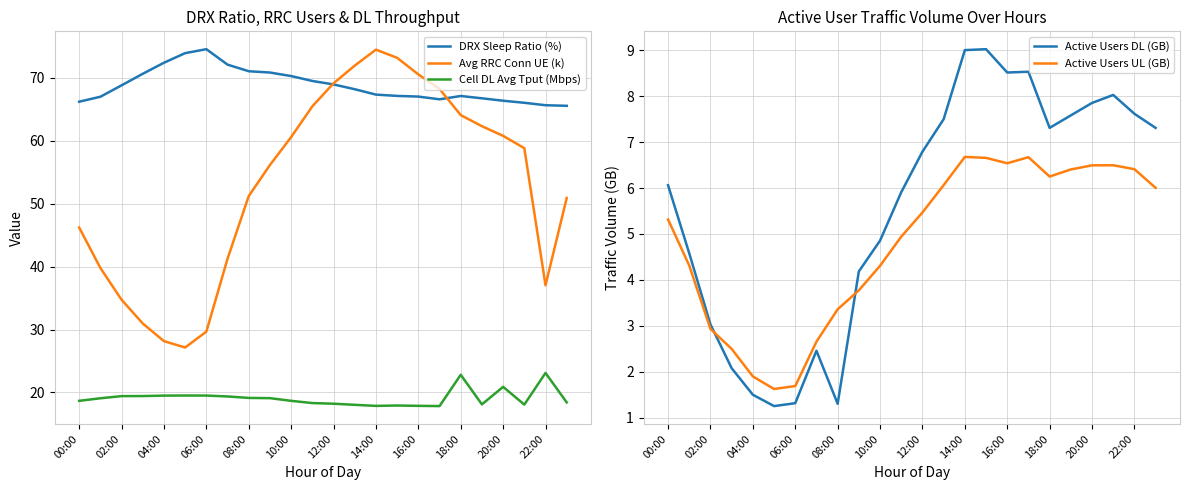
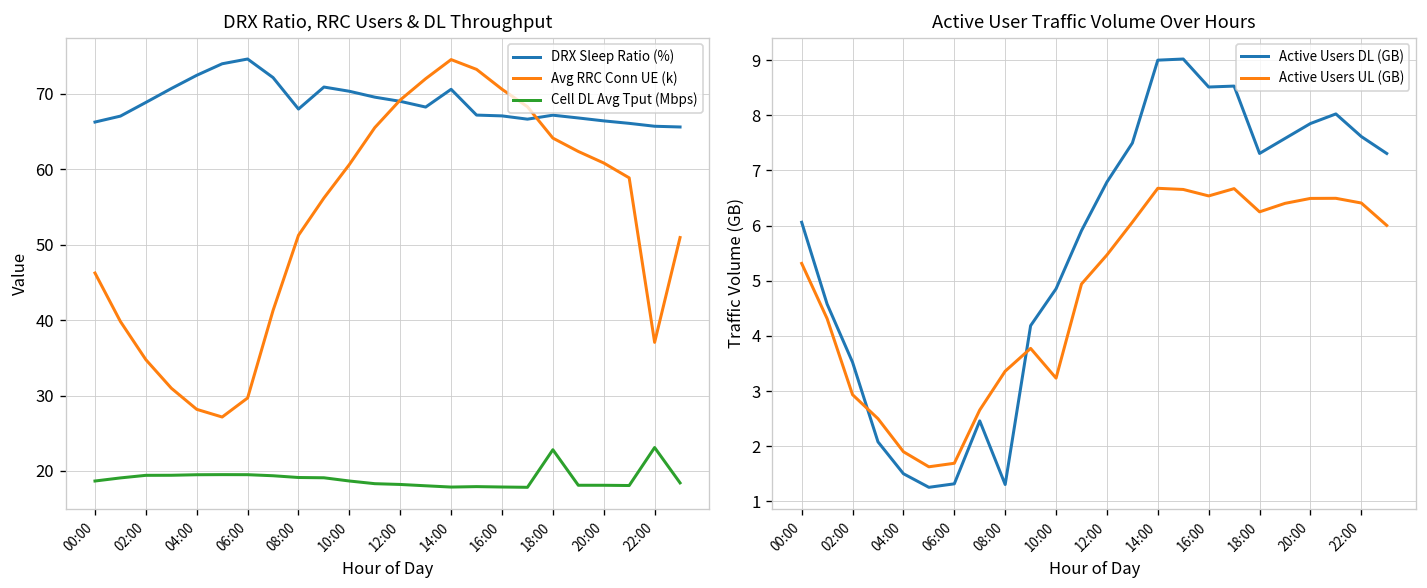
  {
    "DRX Ratio, RRC Users & DL Throughput": {
      "DRX Sleep Ratio (%)": {
        "00:00": 66,
        "02:00": 69,
        "04:00": 72,
        "06:00": 75,
-       "08:00": 71,
+       "08:00": 68,
        "10:00": 70,
-       "14:00": 67,
+       "14:00": 71,
        "16:00": 67,
        "18:00": 67,
        "20:00": 66,
        "22:00": 66
      },
      "Avg RRC Conn UE (k)": {
        "00:00": 46,
        "02:00": 35,
        "04:00": 28,
        "06:00": 30,
        "08:00": 51,
        "10:00": 61,
        "14:00": 74,
        "16:00": 71,
        "18:00": 64,
        "20:00": 61,
        "22:00": 37
      },
      "Cell DL Avg Tput (Mbps)": {
        "00:00": 19,
        "02:00": 19,
        "04:00": 20,
        "06:00": 20,
        "08:00": 19,
        "10:00": 19,
        "12:00": 18,
        "14:00": 18,
        "16:00": 18,
        "18:00": 23,
-       "20:00": 21,
+       "20:00": 18,
        "22:00": 23
      }
    },
    "Active User Traffic Volume Over Hours": {
      "Active Users DL (GB)": {
        "00:00": 6.1,
-       "02:00": 3.0,
+       "02:00": 3.5,
        "04:00": 1.5,
        "06:00": 1.3,
        "08:00": 1.3,
        "10:00": 4.9,
        "12:00": 6.8,
        "14:00": 9.0,
        "16:00": 8.5,
        "18:00": 7.3,
        "20:00": 7.9,
        "22:00": 7.6
      },
      "Active Users UL (GB)": {
        "00:00": 5.3,
        "02:00": 2.9,
        "04:00": 1.9,
        "06:00": 1.7,
        "08:00": 3.4,
-       "10:00": 4.3,
+       "10:00": 3.2,
        "12:00": 5.5,
        "14:00": 6.7,
        "16:00": 6.5,
        "18:00": 6.2,
        "20:00": 6.5,
        "22:00": 6.4
      }
    }
  }
